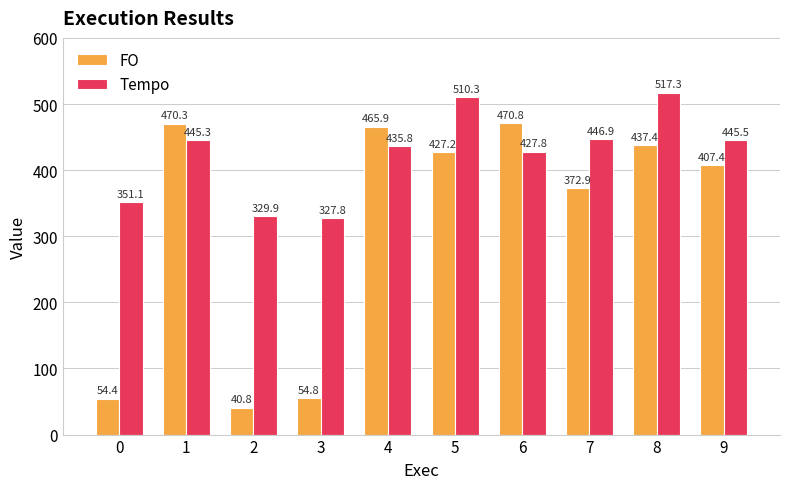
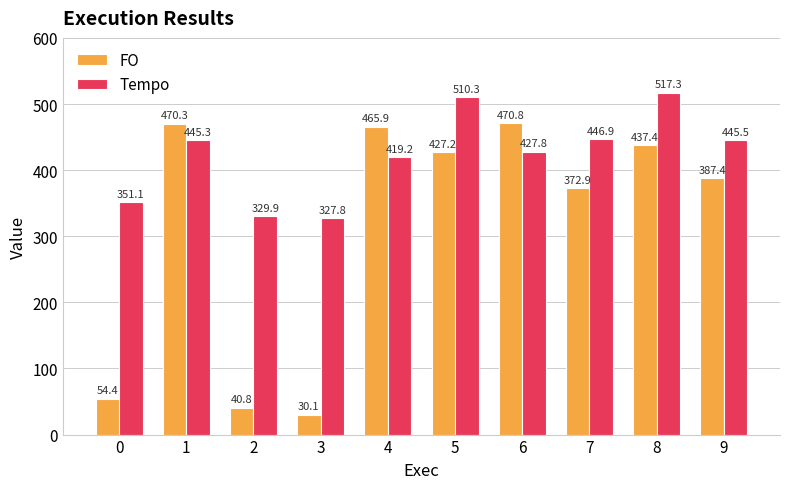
  {
    "FO": {
      "0": 54.4,
      "1": 470.3,
      "2": 40.8,
-     "3": 54.8,
+     "3": 30.1,
      "4": 465.9,
      "5": 427.2,
      "6": 470.8,
      "7": 372.9,
      "8": 437.4,
-     "9": 407.4
+     "9": 387.4
    },
    "Tempo": {
      "0": 351.1,
      "1": 445.3,
      "2": 329.9,
      "3": 327.8,
-     "4": 435.8,
+     "4": 419.2,
      "5": 510.3,
      "6": 427.8,
      "7": 446.9,
      "8": 517.3,
      "9": 445.5
    }
  }
